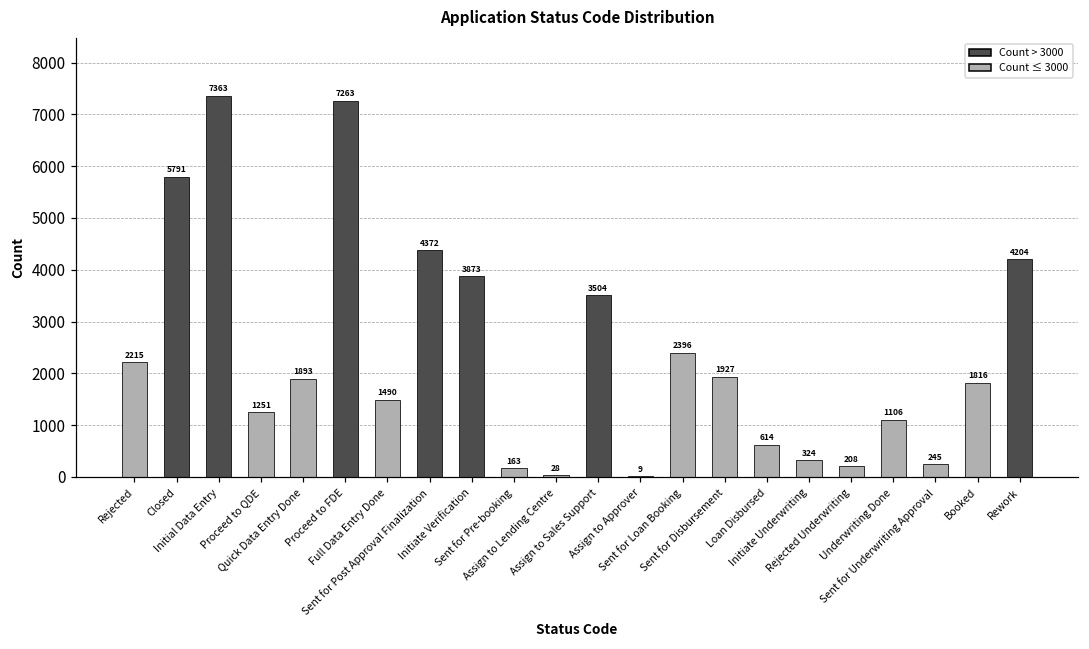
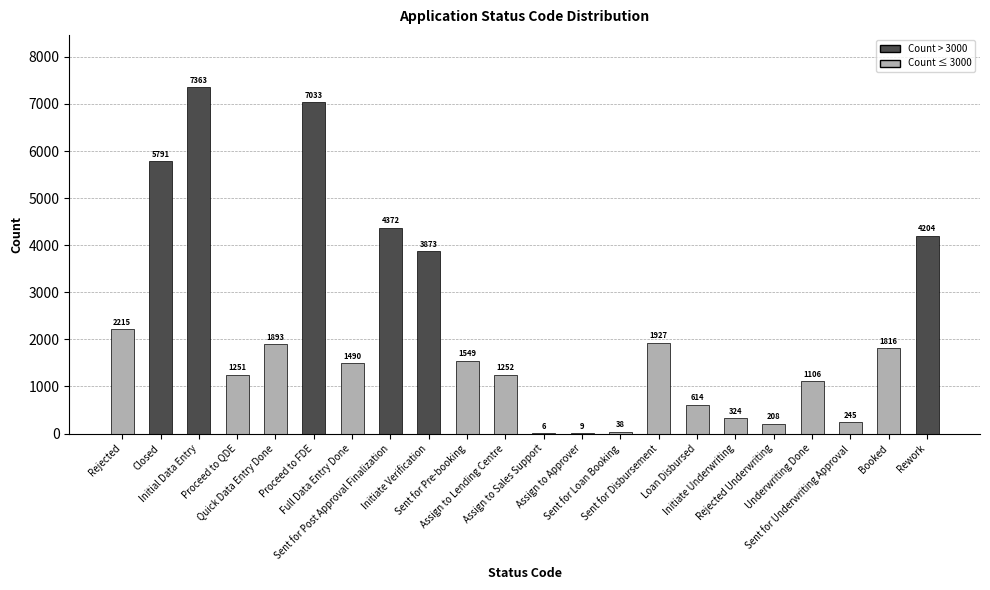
  {
    "Rejected": 2215,
    "Closed": 5791,
    "Initial Data Entry": 7363,
    "Proceed to QDE": 1251,
    "Quick Data Entry Done": 1893,
-   "Proceed to FDE": 7263,
+   "Proceed to FDE": 7033,
    "Full Data Entry Done": 1490,
    "Sent for Post Approval Finalization": 4372,
    "Initiate Verification": 3873,
-   "Sent for Pre-booking": 163,
-   "Assign to Lending Centre": 28,
-   "Assign to Sales Support": 3504,
+   "Sent for Pre-booking": 1549,
+   "Assign to Lending Centre": 1252,
+   "Assign to Sales Support": 6,
    "Assign to Approver": 9,
-   "Sent for Loan Booking": 2396,
+   "Sent for Loan Booking": 38,
    "Sent for Disbursement": 1927,
    "Loan Disbursed": 614,
    "Initiate Underwriting": 324,
    "Rejected Underwriting": 208,
    "Underwriting Done": 1106,
    "Sent for Underwriting Approval": 245,
    "Booked": 1816,
    "Rework": 4204
  }
